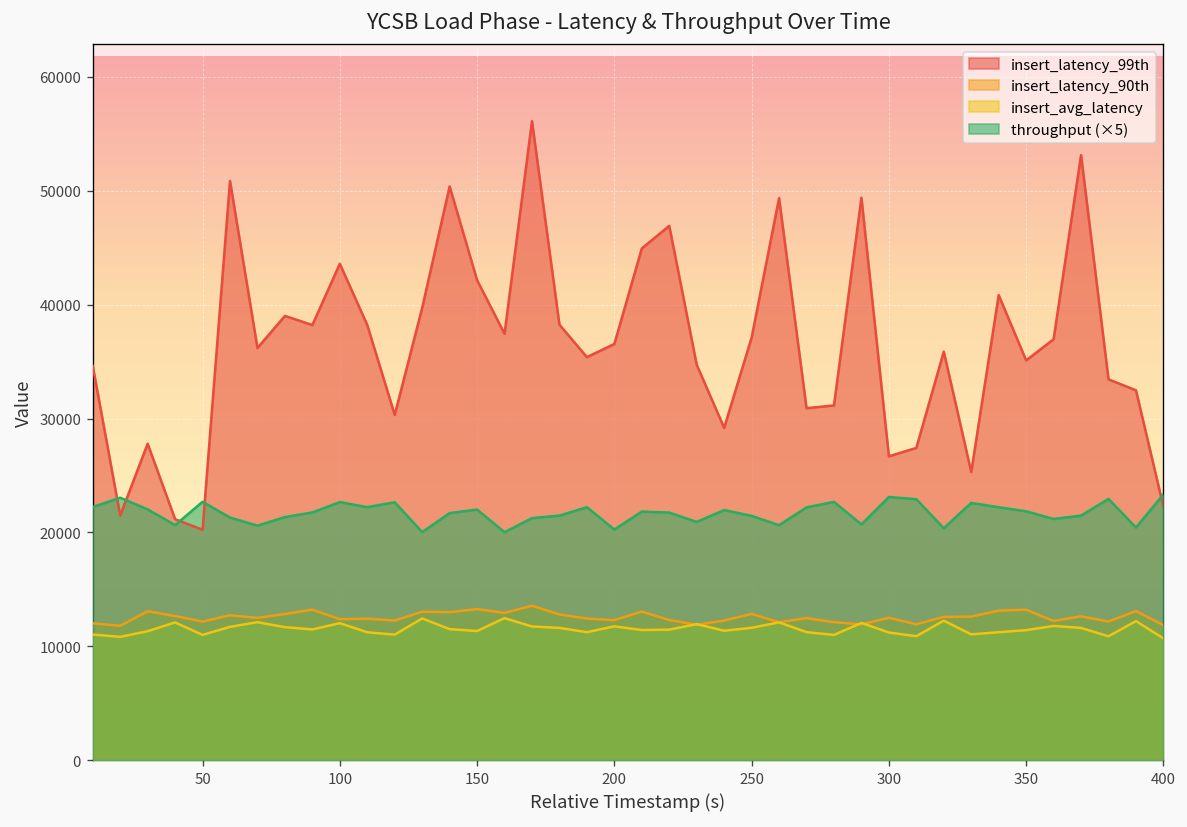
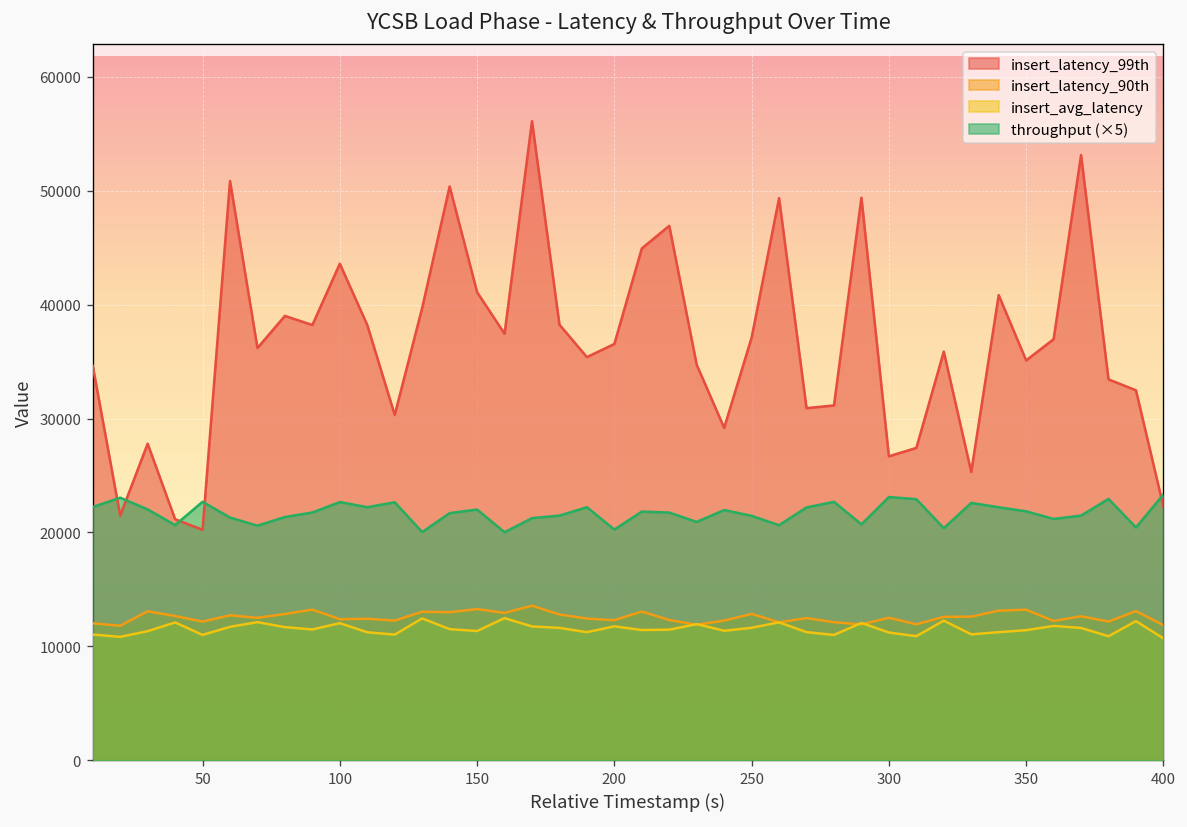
  {
    "insert_latency_99th": {
      "50": 20000,
      "100": 44000,
-     "150": 42000,
+     "150": 41000,
      "200": 37000,
      "250": 37000,
      "300": 27000,
      "350": 35000,
      "400": 22000
    },
    "throughput (×5)": {
      "50": 23000,
      "100": 23000,
      "150": 22000,
      "200": 20000,
      "250": 21000,
      "300": 23000,
      "350": 22000,
      "400": 23000
    }
  }
